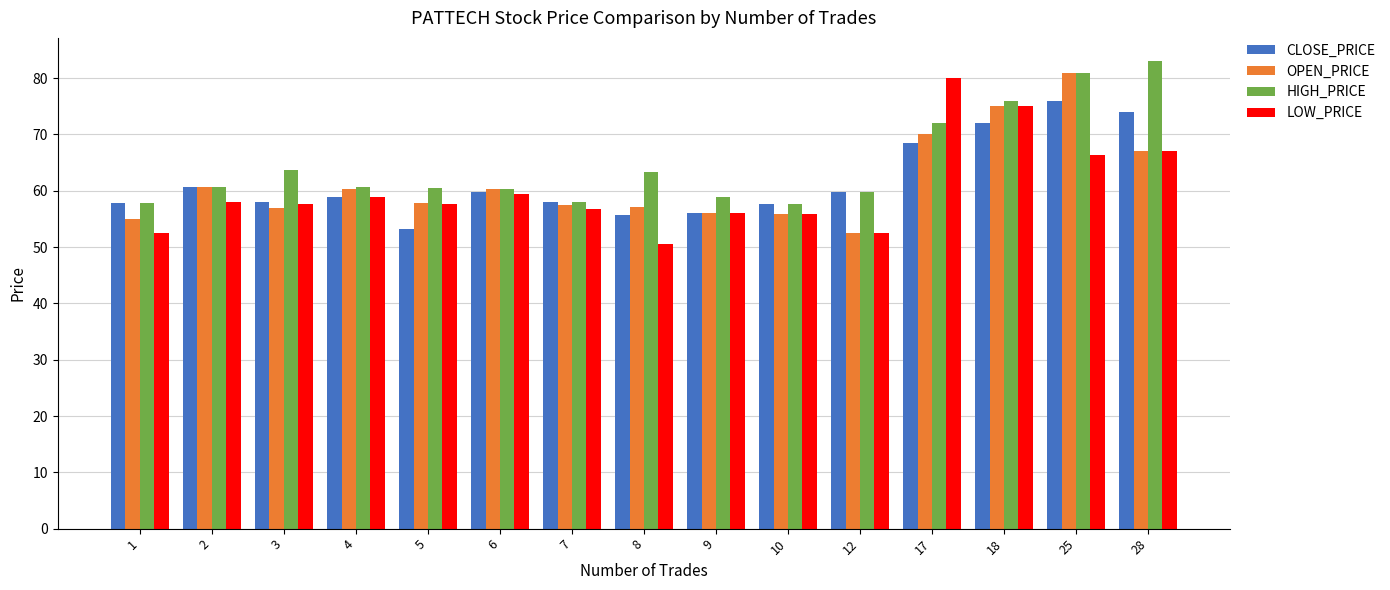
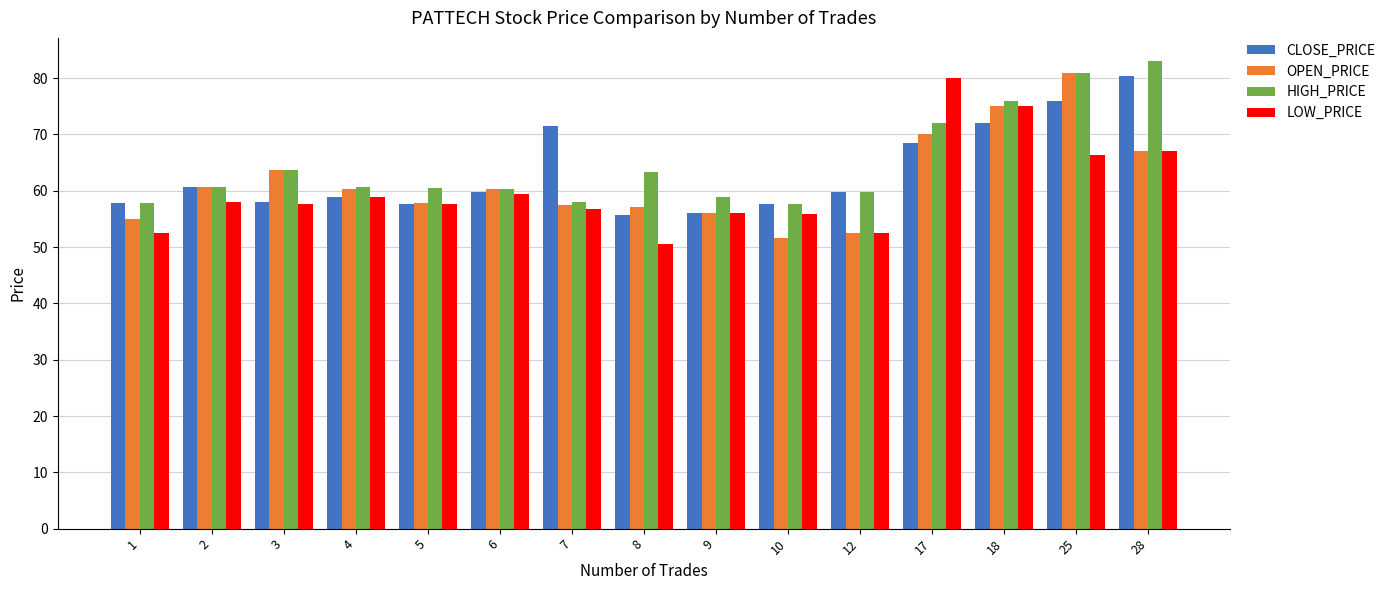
  {
    "CLOSE_PRICE": {
      "1": 58,
      "2": 61,
      "3": 58,
      "4": 59,
-     "5": 53,
+     "5": 58,
      "6": 60,
-     "7": 58,
+     "7": 72,
      "8": 56,
      "9": 56,
      "10": 58,
      "12": 60,
      "17": 69,
      "18": 72,
      "25": 76,
-     "28": 74
+     "28": 80
    },
    "OPEN_PRICE": {
      "1": 55,
      "2": 61,
-     "3": 57,
+     "3": 64,
      "4": 60,
      "5": 58,
      "6": 60,
      "7": 58,
      "8": 57,
      "9": 56,
-     "10": 56,
+     "10": 52,
      "12": 53,
      "17": 70,
      "18": 75,
      "25": 81,
      "28": 67
    },
    "HIGH_PRICE": {
      "1": 58,
      "2": 61,
      "3": 64,
      "4": 61,
      "5": 61,
      "6": 60,
      "7": 58,
      "8": 63,
      "9": 59,
      "10": 58,
      "12": 60,
      "17": 72,
      "18": 76,
      "25": 81,
      "28": 83
    },
    "LOW_PRICE": {
      "1": 53,
      "2": 58,
      "3": 58,
      "4": 59,
      "5": 58,
      "6": 59,
      "7": 57,
      "8": 51,
      "9": 56,
      "10": 56,
      "12": 53,
      "17": 80,
      "18": 75,
      "25": 66,
      "28": 67
    }
  }
